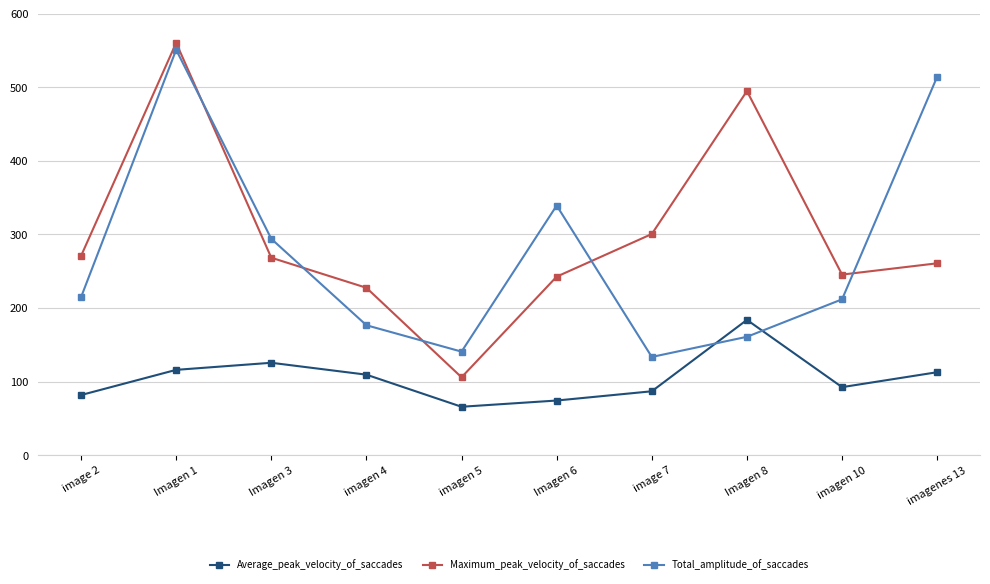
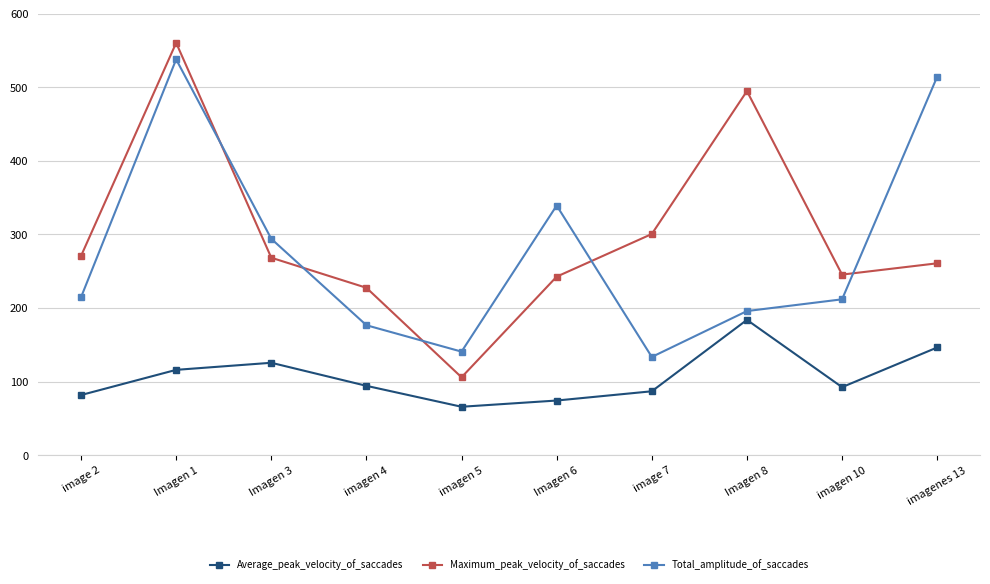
  {
    "Average_peak_velocity_of_saccades": {
      "image 2": 80,
      "Imagen 1": 120,
      "Imagen 3": 130,
-     "imagen 4": 110,
+     "imagen 4": 90,
      "imagen 5": 70,
      "Imagen 6": 70,
      "image 7": 90,
      "Imagen 8": 180,
      "imagen 10": 90,
-     "imagenes 13": 110
+     "imagenes 13": 150
    },
    "Maximum_peak_velocity_of_saccades": {
      "image 2": 270,
      "Imagen 1": 560,
      "Imagen 3": 270,
      "imagen 4": 230,
      "imagen 5": 110,
      "Imagen 6": 240,
      "image 7": 300,
      "Imagen 8": 490,
      "imagen 10": 250,
      "imagenes 13": 260
    },
    "Total_amplitude_of_saccades": {
      "image 2": 210,
-     "Imagen 1": 550,
+     "Imagen 1": 540,
      "Imagen 3": 290,
      "imagen 4": 180,
      "imagen 5": 140,
      "Imagen 6": 340,
      "image 7": 130,
-     "Imagen 8": 160,
+     "Imagen 8": 200,
      "imagen 10": 210,
      "imagenes 13": 510
    }
  }
